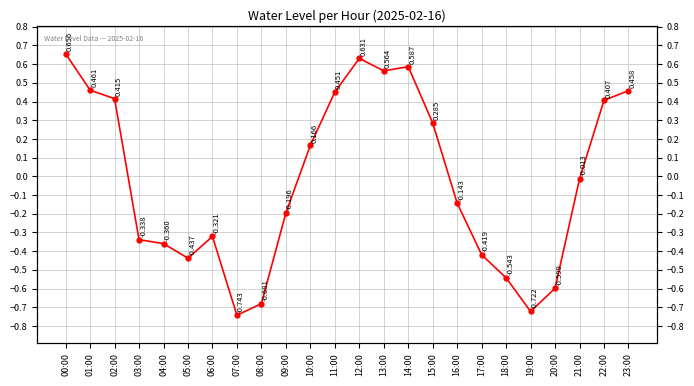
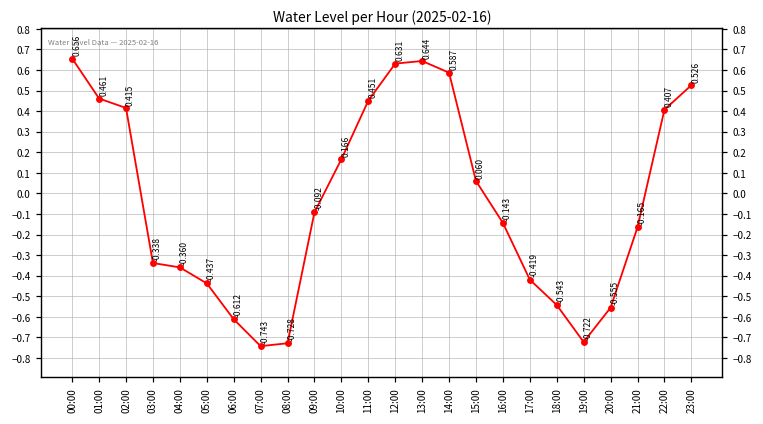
  {
    "01:00": 0.461,
    "02:00": 0.415,
    "03:00": -0.338,
    "04:00": -0.360,
    "05:00": -0.437,
-   "06:00": -0.321,
+   "06:00": -0.612,
    "07:00": -0.743,
-   "08:00": -0.681,
-   "09:00": -0.196,
+   "08:00": -0.728,
+   "09:00": -0.092,
    "10:00": 0.166,
    "11:00": 0.451,
    "12:00": 0.631,
-   "13:00": 0.564,
+   "13:00": 0.644,
    "14:00": 0.587,
-   "15:00": 0.285,
+   "15:00": 0.060,
    "16:00": -0.143,
    "17:00": -0.419,
    "18:00": -0.543,
    "19:00": -0.722,
-   "20:00": -0.599,
-   "21:00": -0.013,
+   "20:00": -0.555,
+   "21:00": -0.165,
    "22:00": 0.407,
-   "23:00": 0.458
+   "23:00": 0.526
  }
